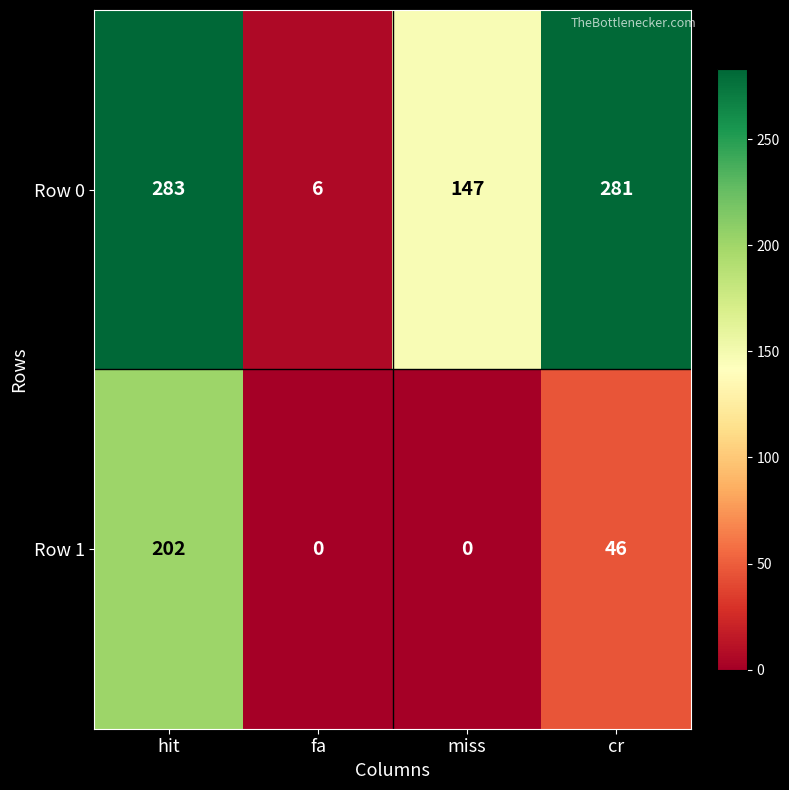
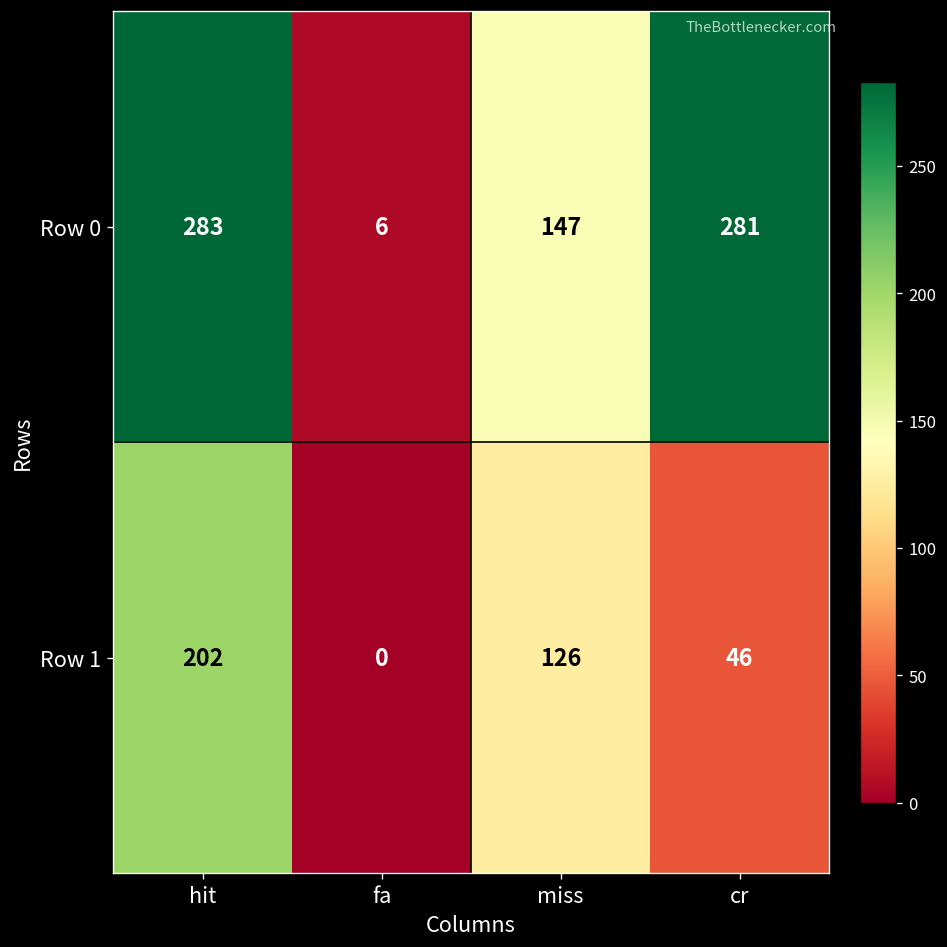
  {
    "Row 0": {
      "hit": 283,
      "fa": 6,
      "miss": 147
    },
    "Row 1": {
      "hit": 202,
      "fa": 0,
-     "miss": 0,
+     "miss": 126,
      "cr": 46
    }
  }
